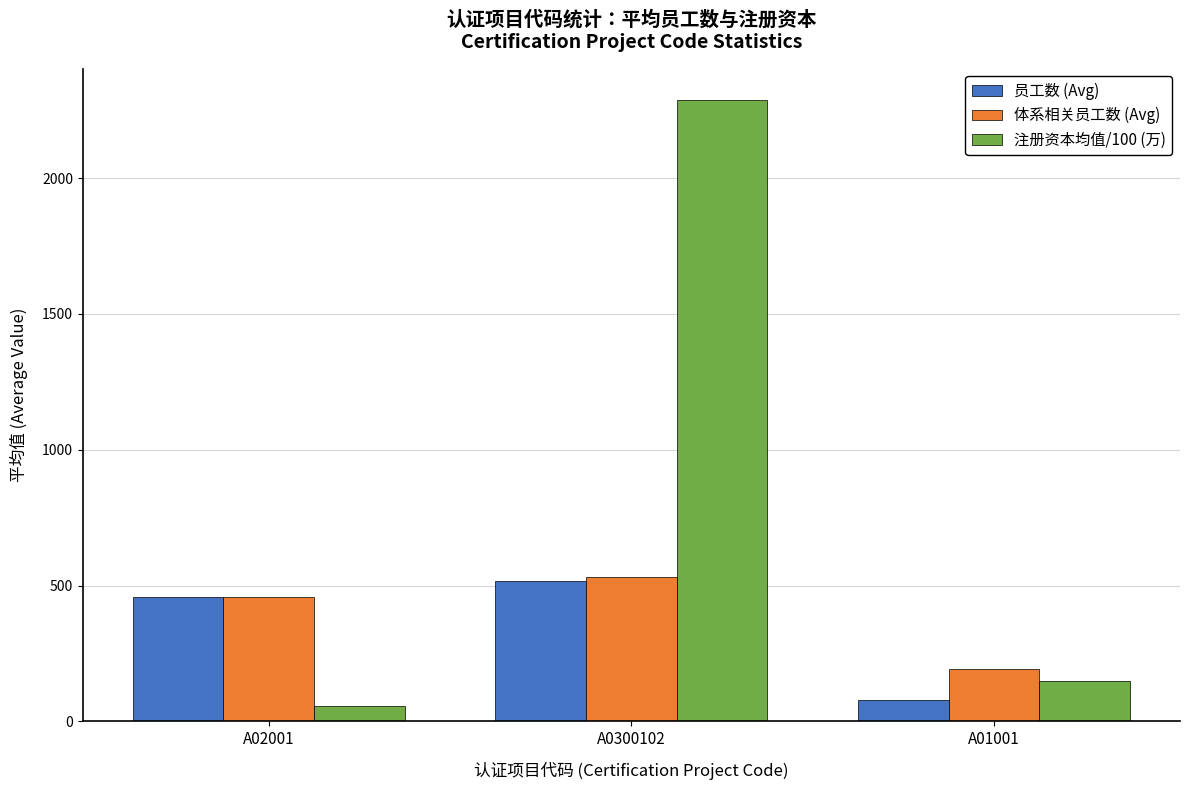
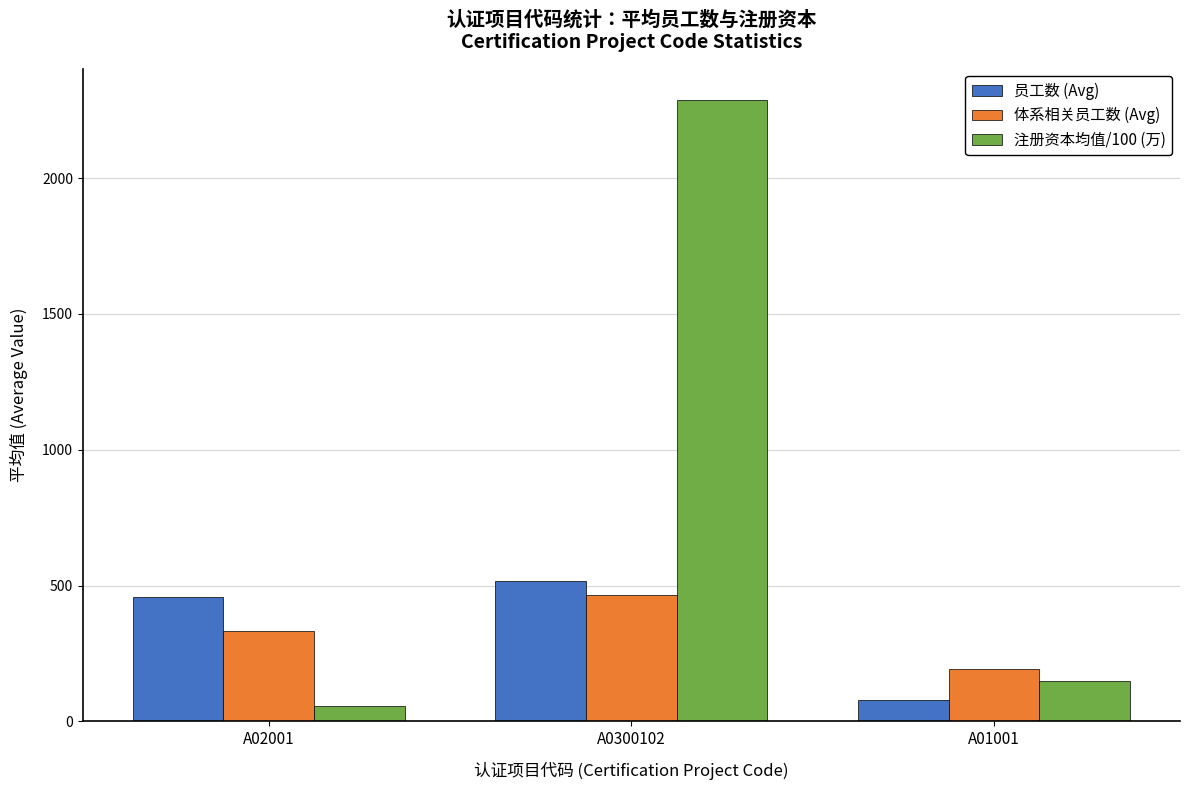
  {
    "员工数 (Avg)": {
      "A02001": 460,
      "A0300102": 520,
      "A01001": 80
    },
    "体系相关员工数 (Avg)": {
-     "A02001": 460,
-     "A0300102": 530,
+     "A02001": 330,
+     "A0300102": 470,
      "A01001": 190
    },
    "注册资本均值/100 (万)": {
      "A02001": 60,
      "A0300102": 2290,
      "A01001": 150
    }
  }
